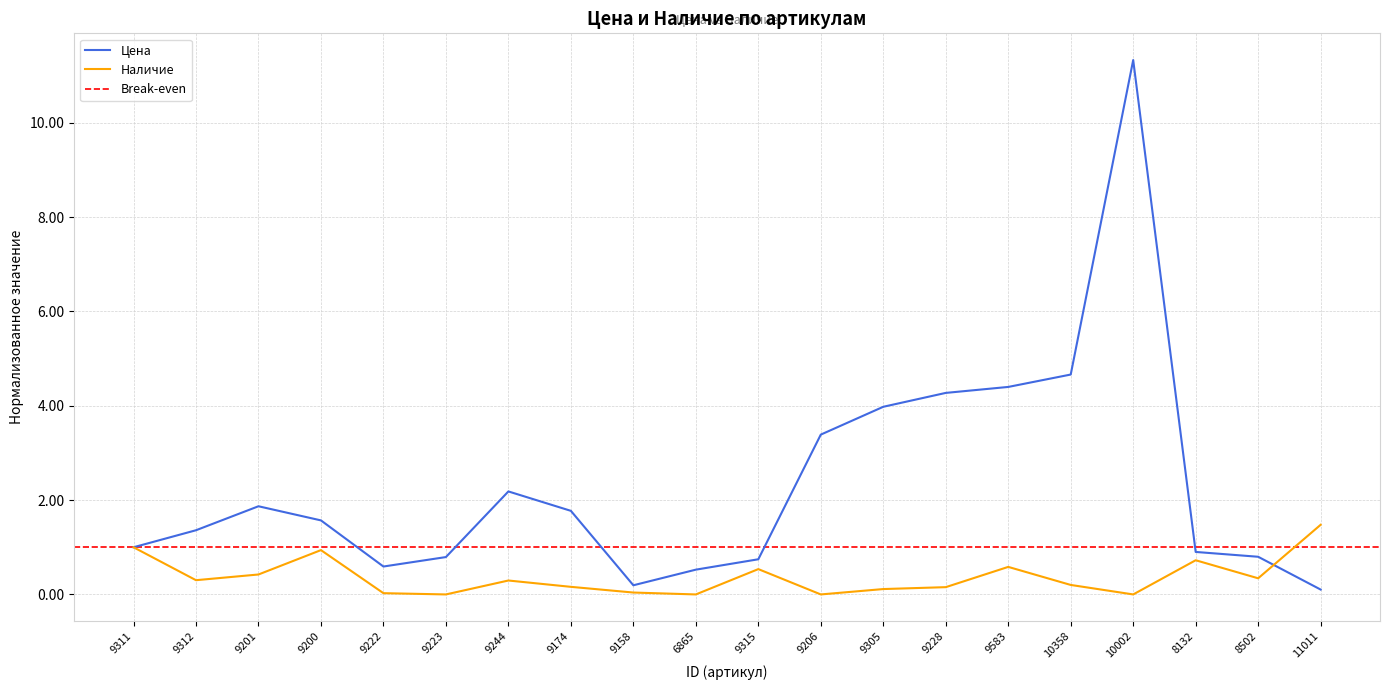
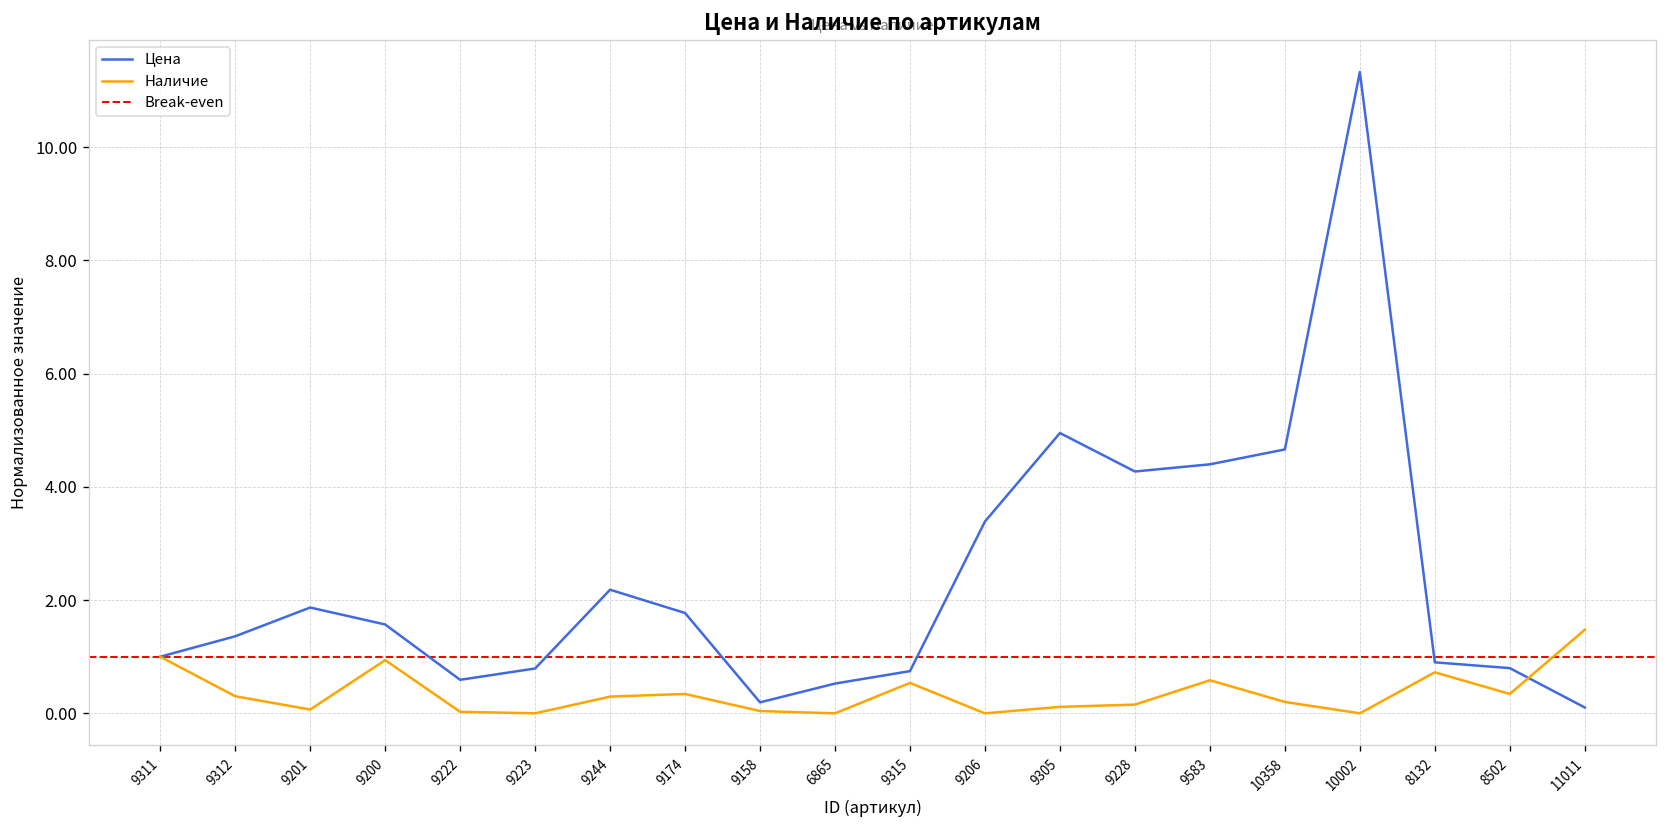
  {
    "Цена": {
      "9312": 1.4,
      "9201": 1.9,
      "9200": 1.6,
      "9222": 0.6,
      "9223": 0.8,
      "9244": 2.2,
      "9174": 1.8,
      "9158": 0.2,
      "6865": 0.5,
      "9315": 0.7,
      "9206": 3.4,
-     "9305": 4.0,
+     "9305": 5.0,
      "9228": 4.3,
      "9583": 4.4,
      "10358": 4.7,
      "10002": 11.3,
      "8132": 0.9,
      "8502": 0.8,
      "11011": 0.1
    },
    "Наличие": {
      "9312": 0.3,
-     "9201": 0.4,
+     "9201": 0.1,
      "9200": 0.9,
      "9222": 0.0,
      "9223": 0.0,
      "9244": 0.3,
-     "9174": 0.2,
+     "9174": 0.3,
      "9158": 0.0,
      "6865": 0.0,
      "9315": 0.5,
      "9206": 0.0,
      "9305": 0.1,
      "9228": 0.2,
      "9583": 0.6,
      "10358": 0.2,
      "10002": 0.0,
      "8132": 0.7,
      "8502": 0.3,
      "11011": 1.5
    }
  }
